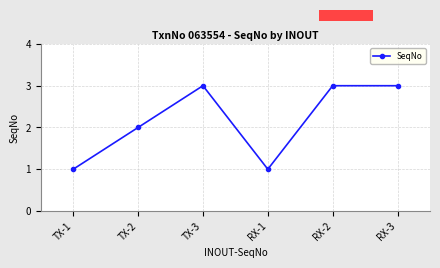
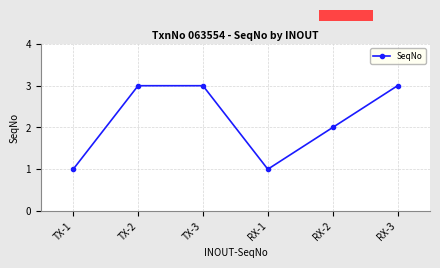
  {
    "TX-1": 1,
-   "TX-2": 2,
+   "TX-2": 3,
    "TX-3": 3,
    "RX-1": 1,
-   "RX-2": 3,
+   "RX-2": 2,
    "RX-3": 3
  }
